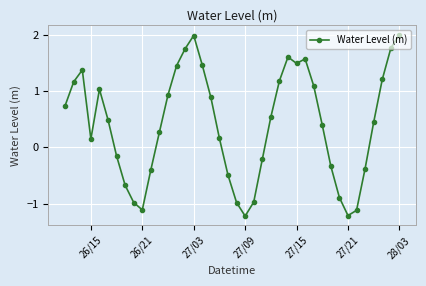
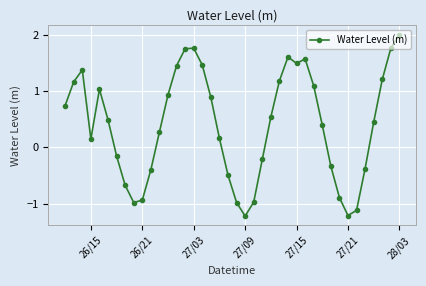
  {
    "26/15": 0.1,
-   "26/21": -1.1,
-   "27/03": 2.0,
+   "26/21": -0.9,
+   "27/03": 1.8,
    "27/09": -1.2,
    "27/15": 1.5,
    "27/21": -1.2
  }
